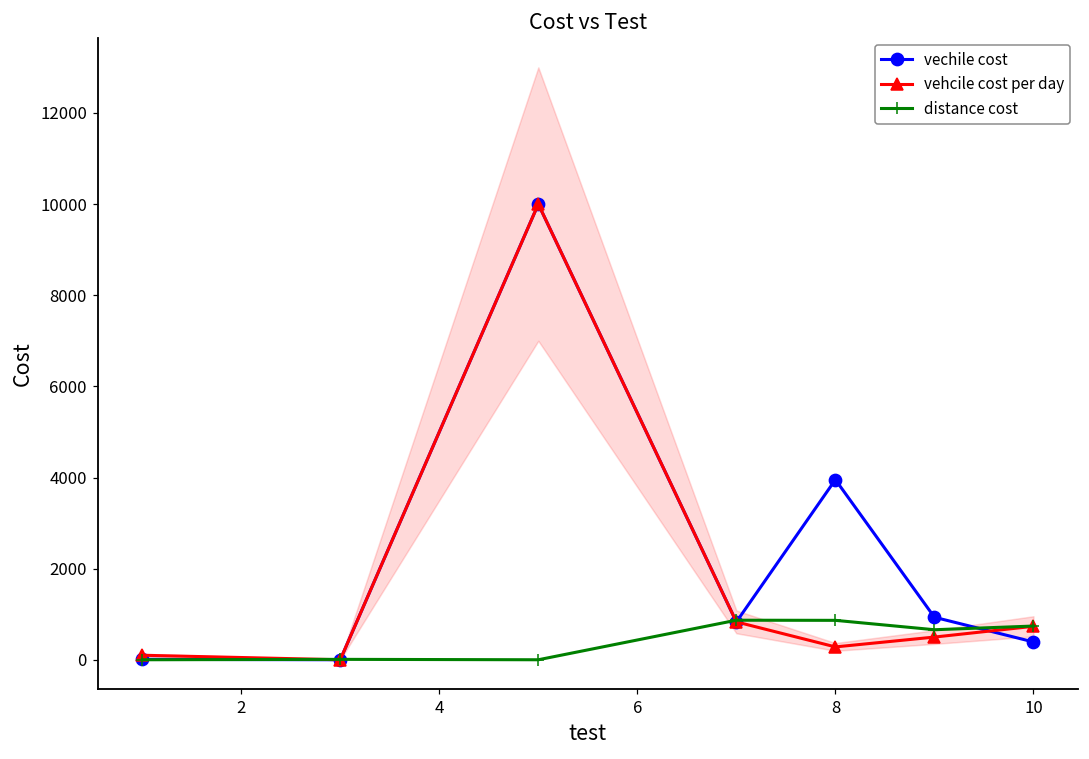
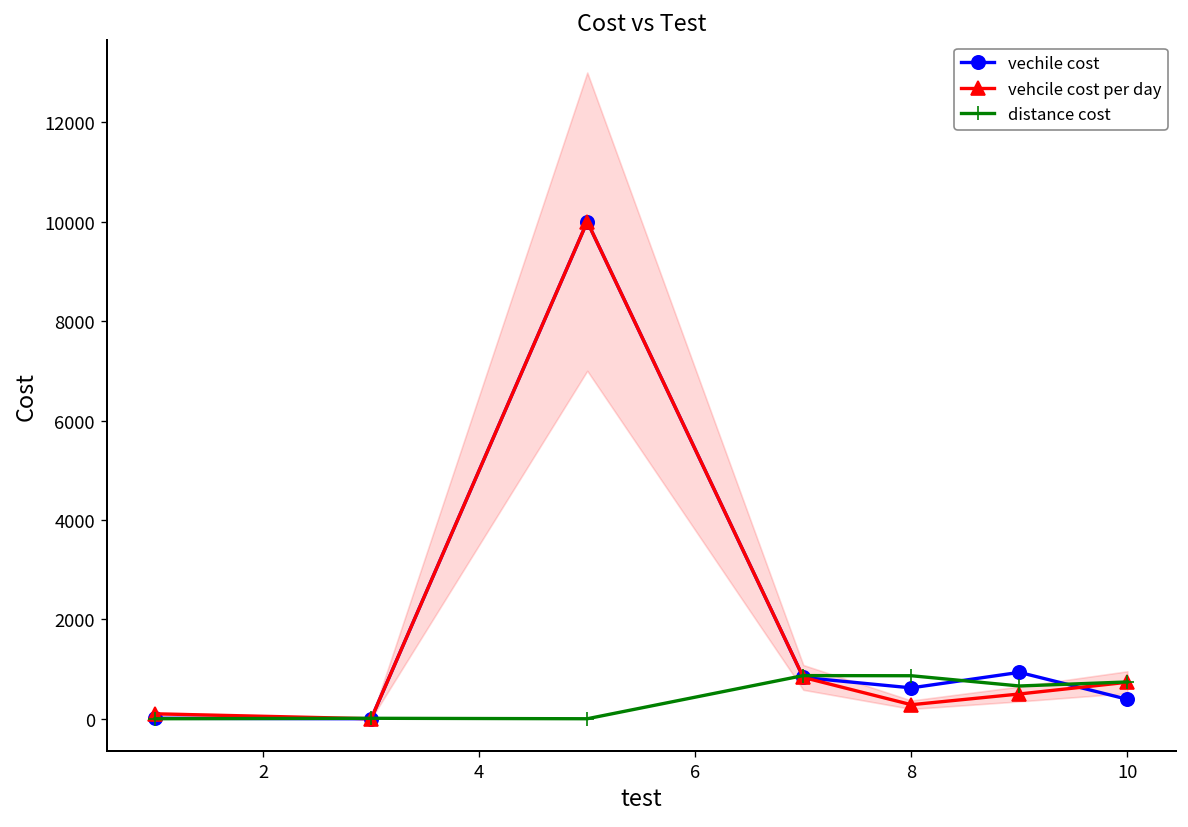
  {
    "vechile cost": {
-     "8": 4000,
+     "8": 600,
      "10": 400
    },
    "distance cost": {
      "8": 900
    }
  }
